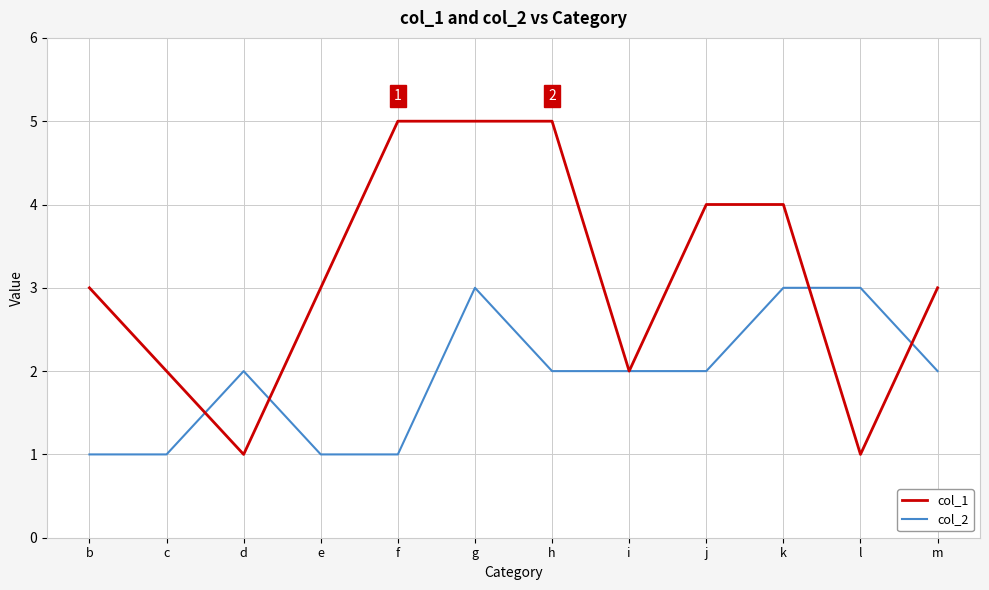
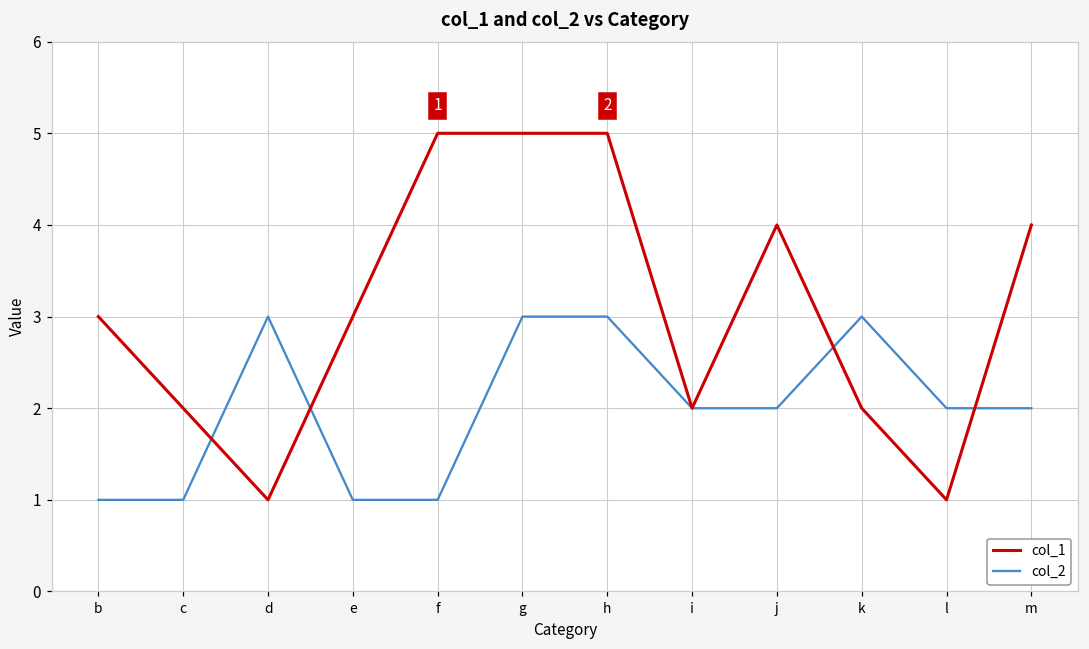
  {
    "col_1": {
      "b": 3,
      "c": 2,
      "d": 1,
      "e": 3,
      "g": 5,
      "j": 4,
-     "k": 4,
+     "k": 2,
      "l": 1,
-     "m": 3
+     "m": 4
    },
    "col_2": {
      "b": 1,
      "c": 1,
-     "d": 2,
+     "d": 3,
      "e": 1,
      "f": 1,
      "g": 3,
-     "h": 2,
+     "h": 3,
      "j": 2,
      "k": 3,
-     "l": 3,
+     "l": 2,
      "m": 2
    }
  }
